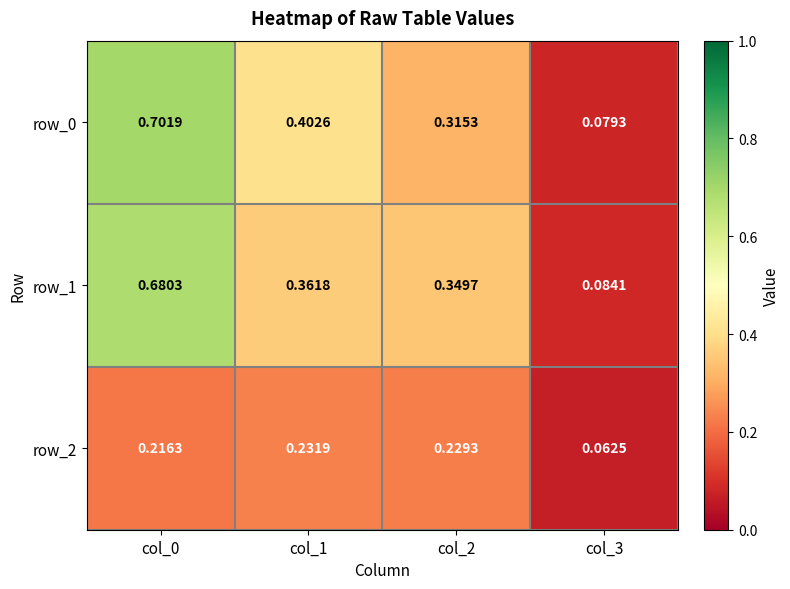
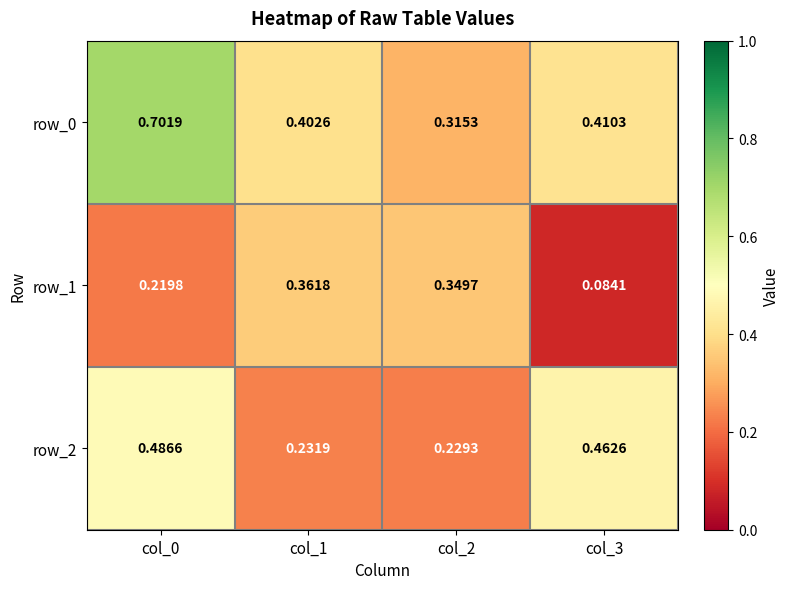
  {
    "row_0": {
      "col_0": 0.7019,
      "col_1": 0.4026,
      "col_2": 0.3153,
-     "col_3": 0.0793
+     "col_3": 0.4103
    },
    "row_1": {
-     "col_0": 0.6803,
+     "col_0": 0.2198,
      "col_1": 0.3618,
      "col_2": 0.3497,
      "col_3": 0.0841
    },
    "row_2": {
-     "col_0": 0.2163,
+     "col_0": 0.4866,
      "col_1": 0.2319,
      "col_2": 0.2293,
-     "col_3": 0.0625
+     "col_3": 0.4626
    }
  }
